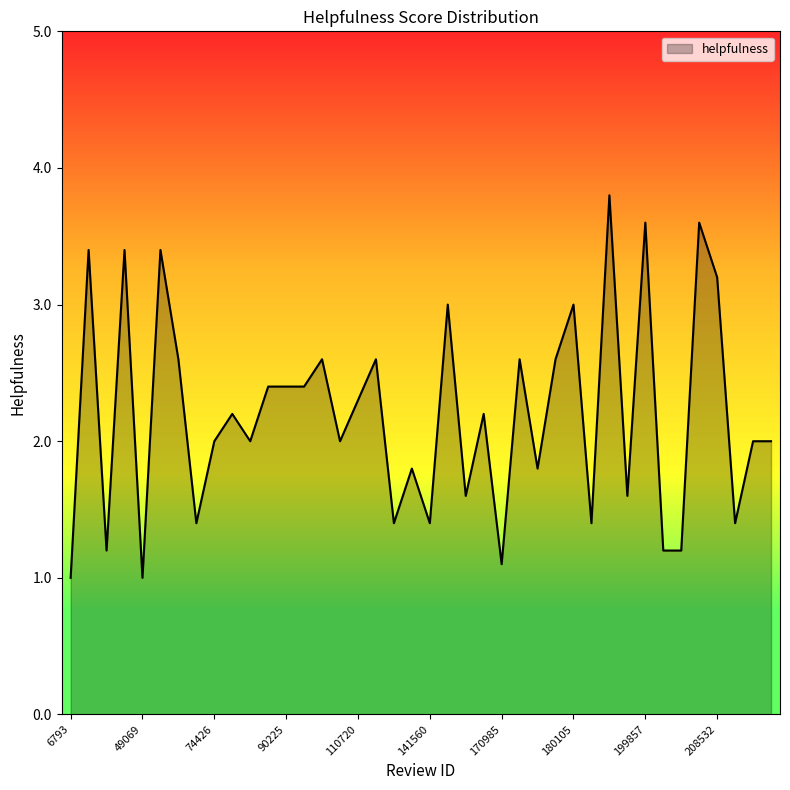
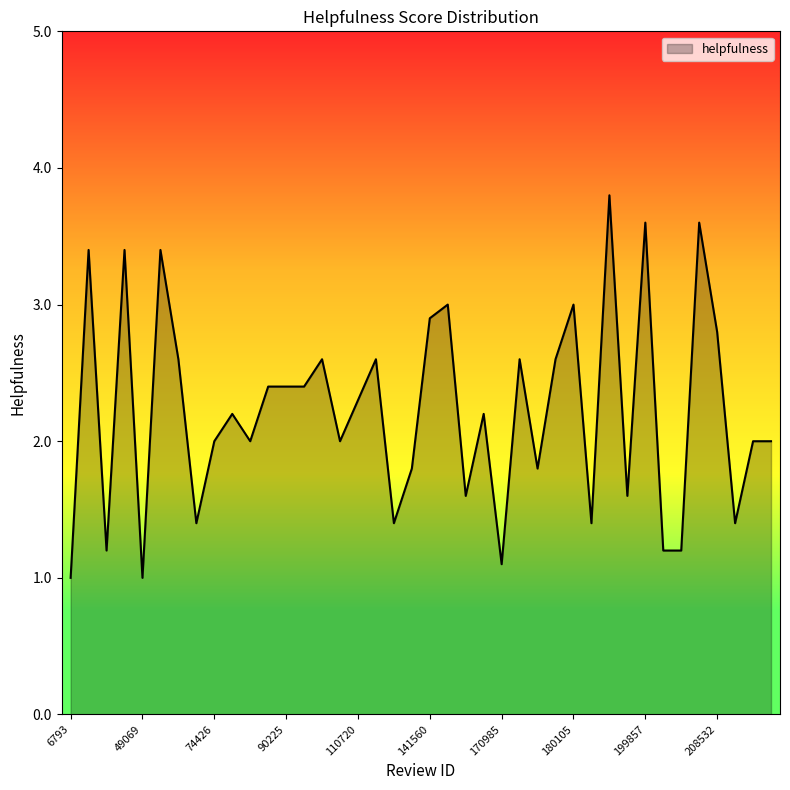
  {
    "6793": 1.0,
    "49069": 1.0,
    "74426": 2.0,
    "90225": 2.4,
    "110720": 2.3,
-   "141560": 1.4,
+   "141560": 2.9,
    "170985": 1.1,
    "180105": 3.0,
    "199857": 3.6,
-   "208532": 3.2
+   "208532": 2.8
  }
